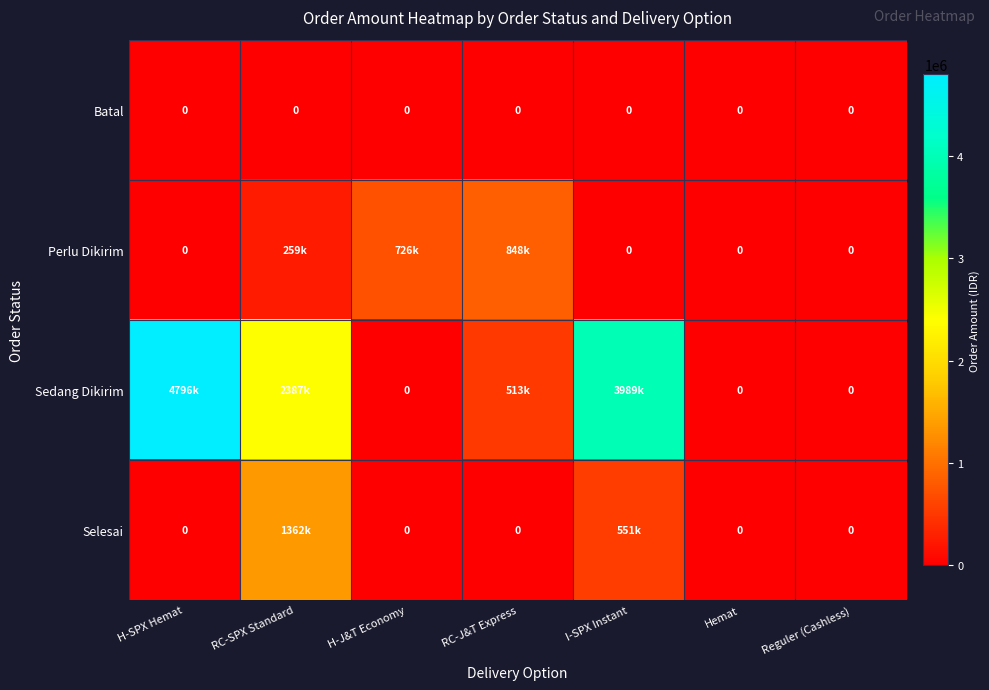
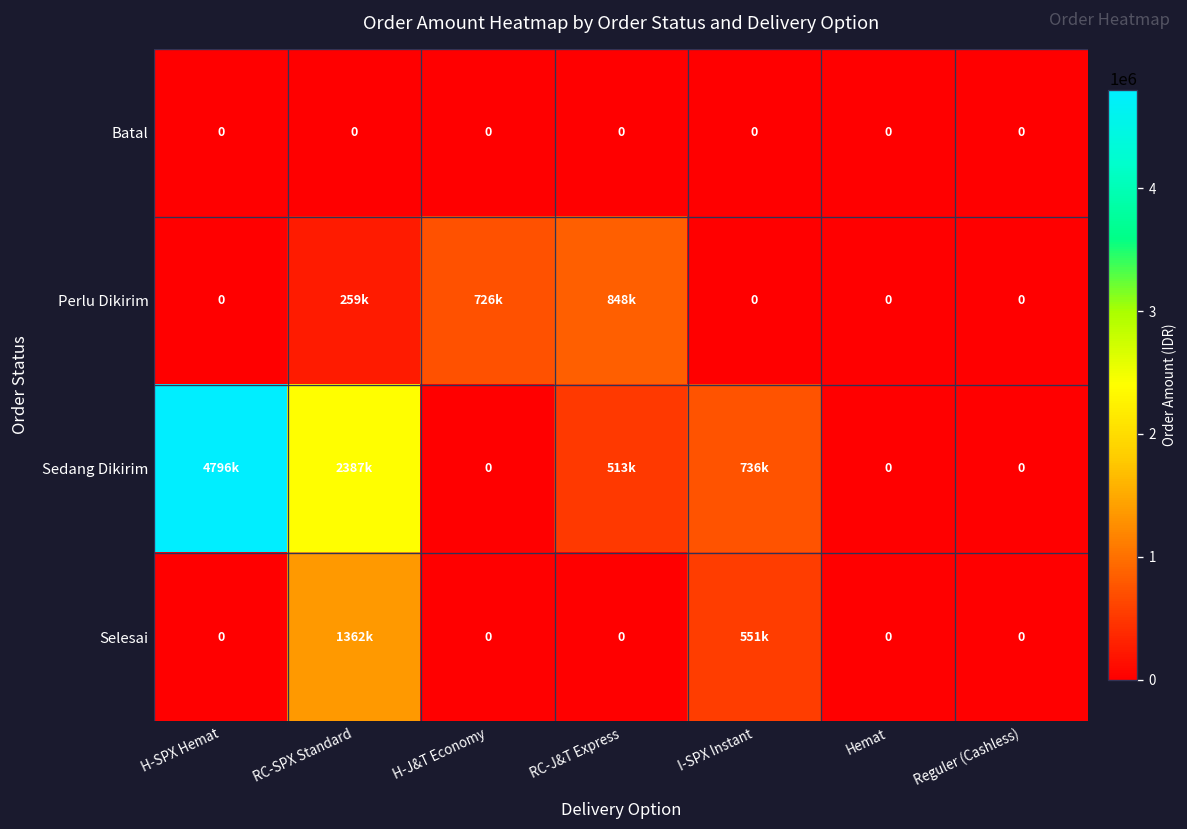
  {
    "Batal": {
      "H-SPX Hemat": "0",
      "RC-SPX Standard": "0",
      "H-J&T Economy": "0",
      "RC-J&T Express": "0",
      "I-SPX Instant": "0",
      "Hemat": "0",
      "Reguler (Cashless)": "0"
    },
    "Perlu Dikirim": {
      "H-SPX Hemat": "0",
      "RC-SPX Standard": "259k",
      "H-J&T Economy": "726k",
      "RC-J&T Express": "848k",
      "I-SPX Instant": "0",
      "Hemat": "0",
      "Reguler (Cashless)": "0"
    },
    "Sedang Dikirim": {
      "H-SPX Hemat": "4796k",
      "RC-SPX Standard": "2387k",
      "H-J&T Economy": "0",
      "RC-J&T Express": "513k",
-     "I-SPX Instant": "3989k",
+     "I-SPX Instant": "736k",
      "Hemat": "0",
      "Reguler (Cashless)": "0"
    },
    "Selesai": {
      "H-SPX Hemat": "0",
      "RC-SPX Standard": "1362k",
      "H-J&T Economy": "0",
      "RC-J&T Express": "0",
      "I-SPX Instant": "551k",
      "Hemat": "0",
      "Reguler (Cashless)": "0"
    }
  }
